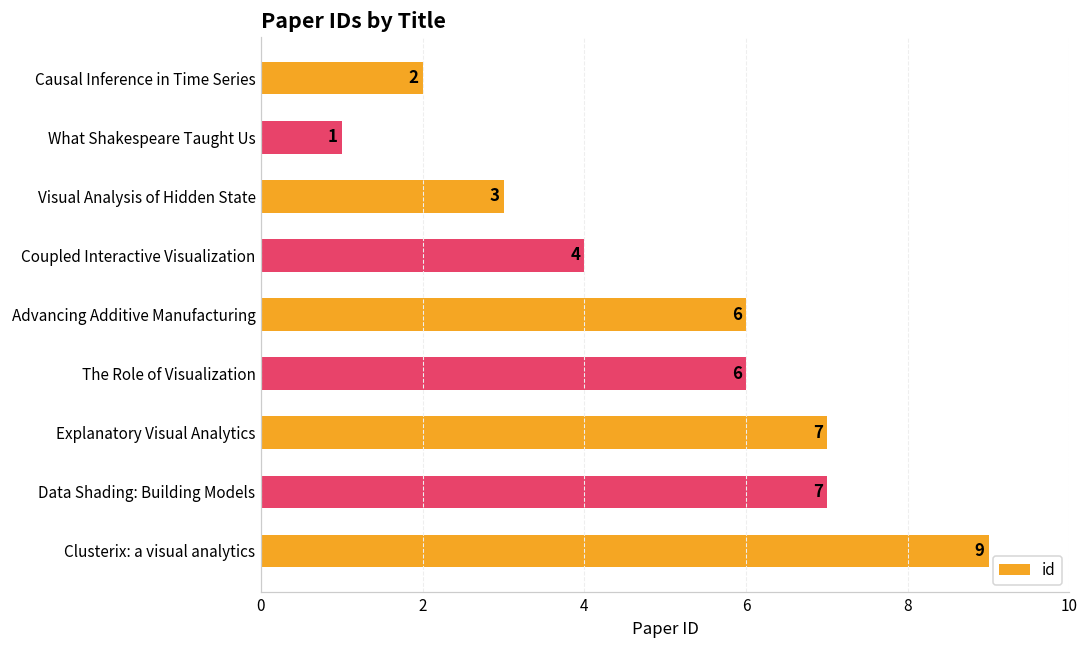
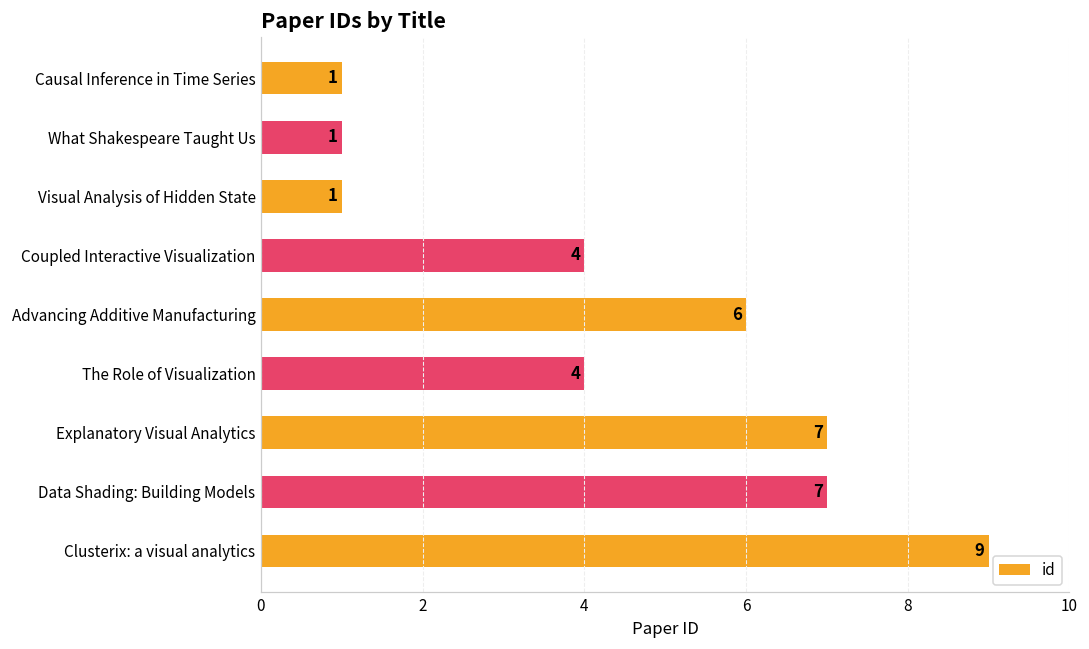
  {
-   "Causal Inference in Time Series": 2,
+   "Causal Inference in Time Series": 1,
    "What Shakespeare Taught Us": 1,
-   "Visual Analysis of Hidden State": 3,
+   "Visual Analysis of Hidden State": 1,
    "Coupled Interactive Visualization": 4,
    "Advancing Additive Manufacturing": 6,
-   "The Role of Visualization": 6,
+   "The Role of Visualization": 4,
    "Explanatory Visual Analytics": 7,
    "Data Shading: Building Models": 7,
    "Clusterix: a visual analytics": 9
  }
